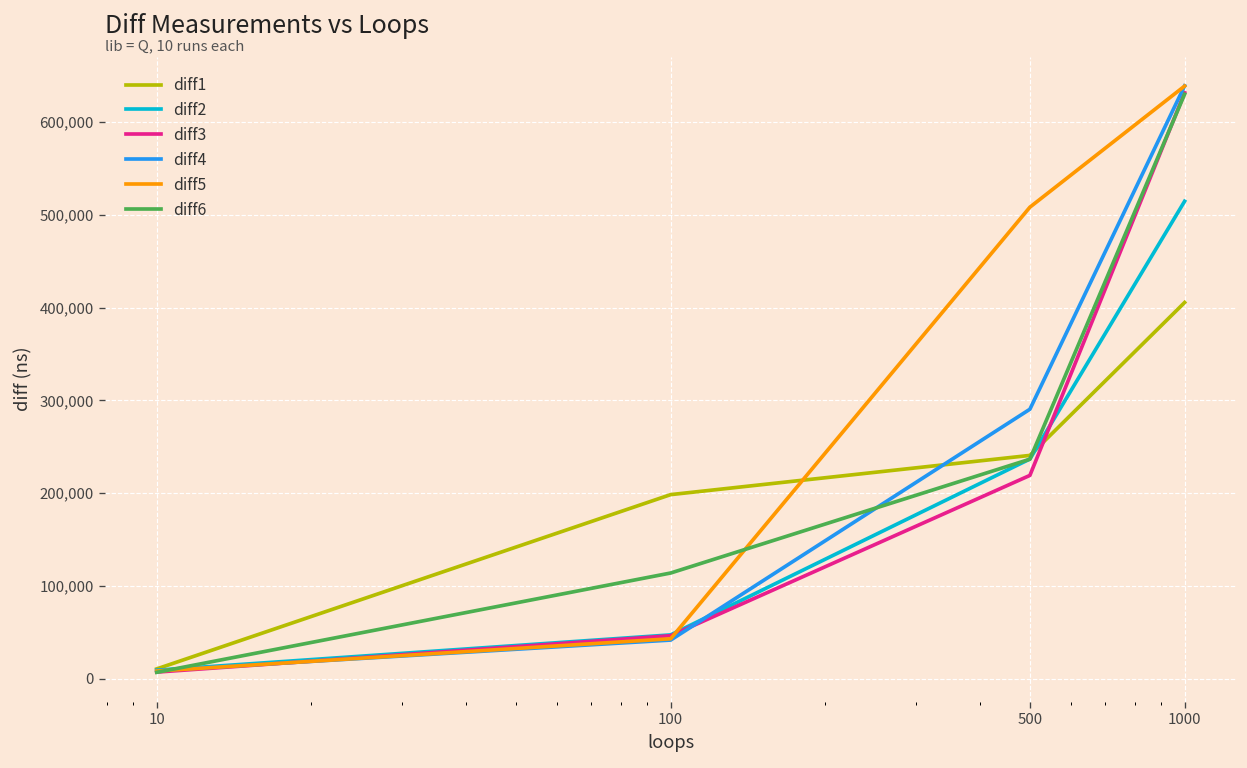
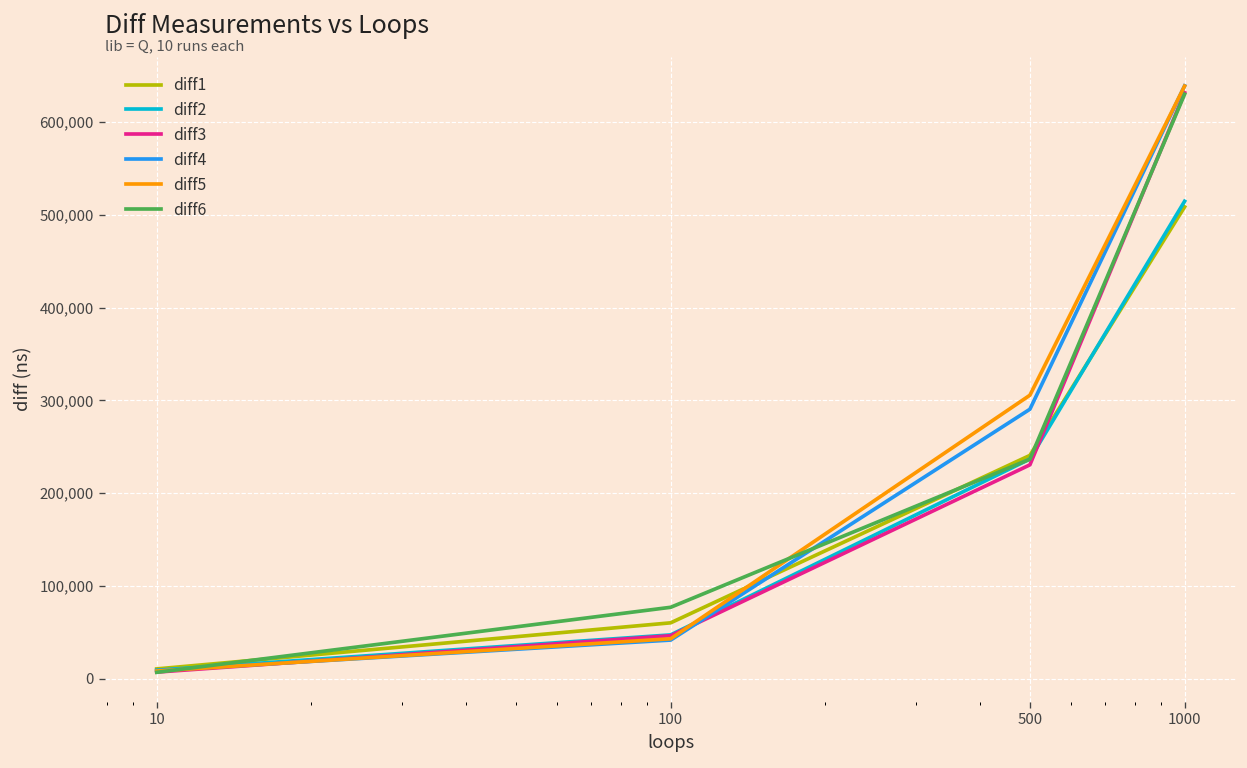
  {
    "diff1": {
-     "100": "200,000",
+     "100": "60,000",
      "500": "240,000",
-     "1000": "410,000"
+     "1000": "510,000"
    },
    "diff3": {
-     "500": "220,000"
+     "500": "230,000"
    },
    "diff5": {
-     "500": "510,000"
+     "500": "310,000"
    },
    "diff6": {
-     "100": "110,000"
+     "100": "80,000"
    }
  }
